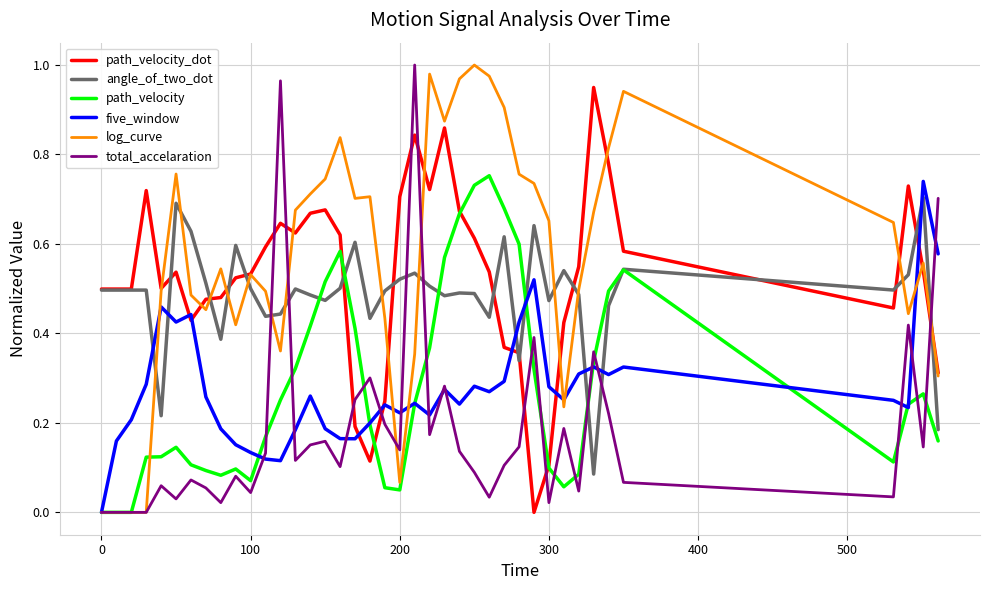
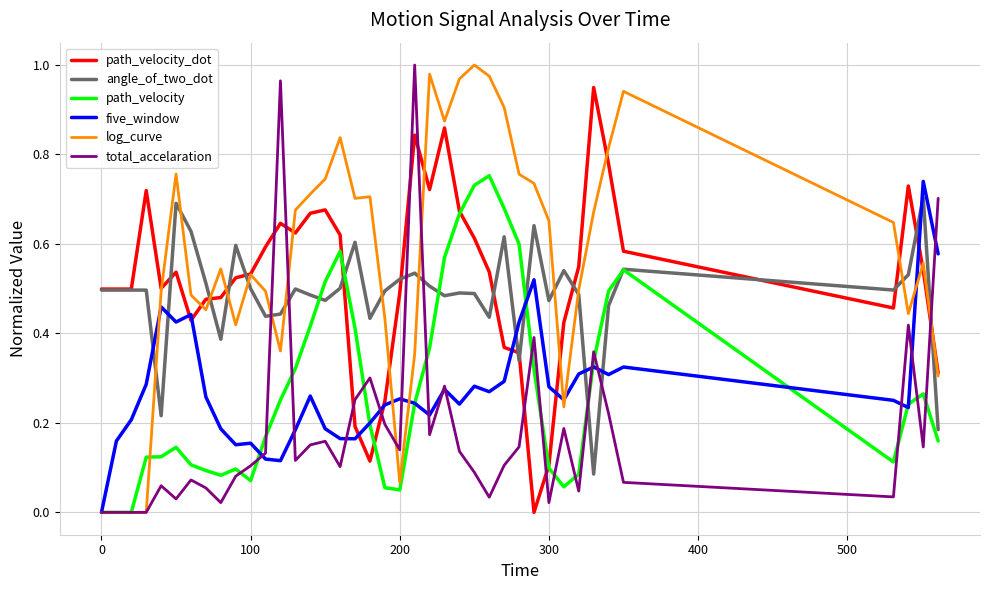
  {
    "path_velocity_dot": {
-     "200": 0.71,
+     "200": 0.49,
      "300": 0.11
    },
    "angle_of_two_dot": {
      "100": 0.50,
      "200": 0.52,
      "300": 0.47
    },
    "path_velocity": {
      "100": 0.07,
      "200": 0.05,
      "300": 0.10
    },
    "five_window": {
-     "100": 0.13,
-     "200": 0.22,
+     "100": 0.15,
+     "200": 0.25,
      "300": 0.28
    },
    "log_curve": {
      "200": 0.07,
      "300": 0.65
    },
    "total_accelaration": {
-     "100": 0.04,
+     "100": 0.10,
      "200": 0.14,
      "300": 0.02
    }
  }
